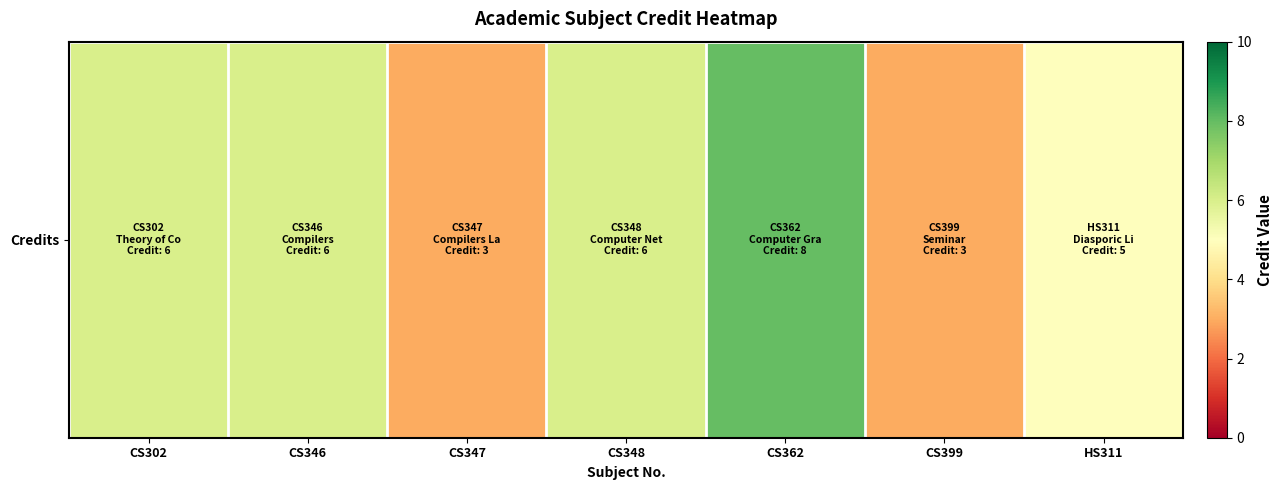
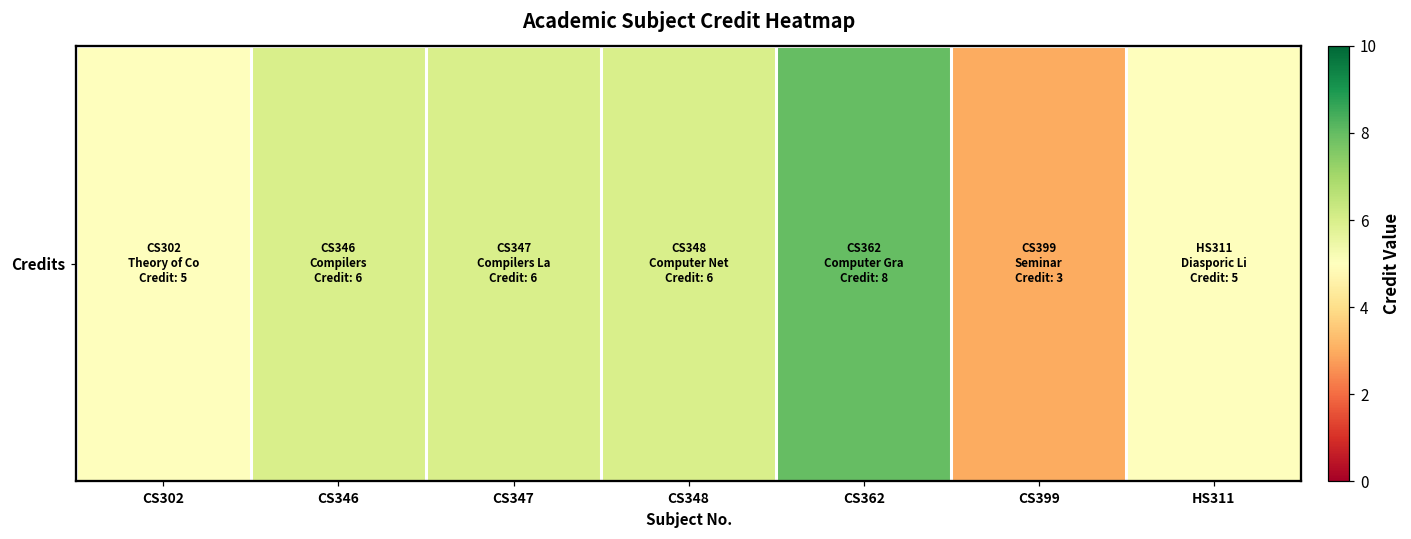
  {
    "Credits": {
-     "CS302": 6,
+     "CS302": 5,
      "CS346": 6,
-     "CS347": 3,
+     "CS347": 6,
      "CS348": 6,
      "CS362": 8,
      "CS399": 3,
      "HS311": 5
    }
  }
